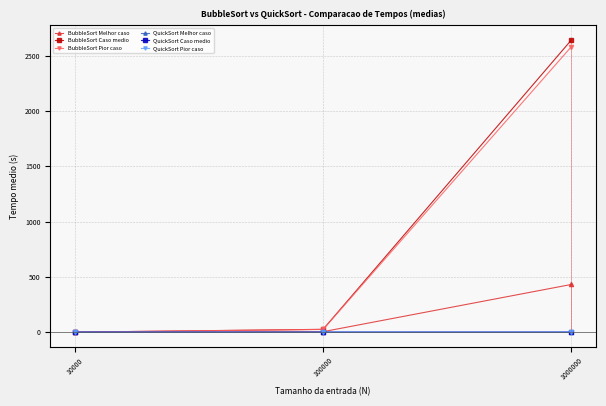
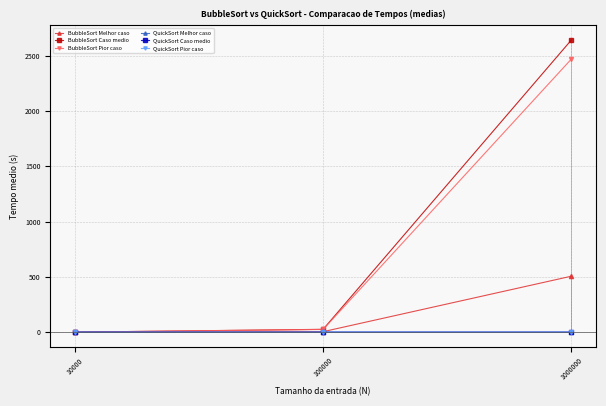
  {
    "BubbleSort Melhor caso": {
-     "1000000": 430
+     "1000000": 510
    },
    "BubbleSort Caso medio": {
      "1000000": 2640
    },
    "BubbleSort Pior caso": {
-     "1000000": 2580
+     "1000000": 2470
    },
    "QuickSort Pior caso": {
      "1000000": 0
    }
  }
